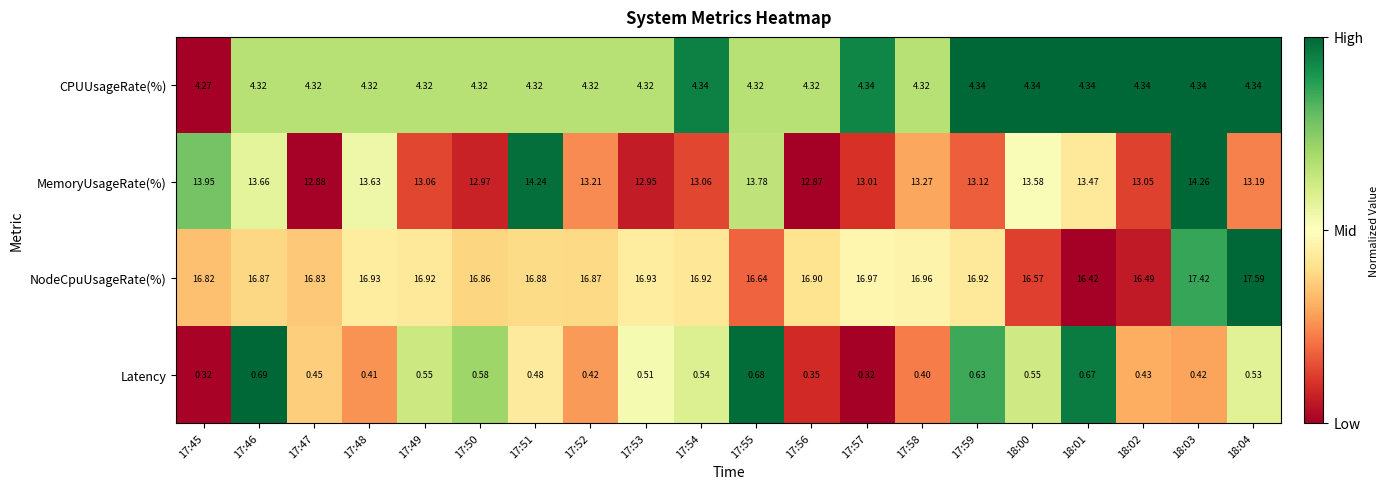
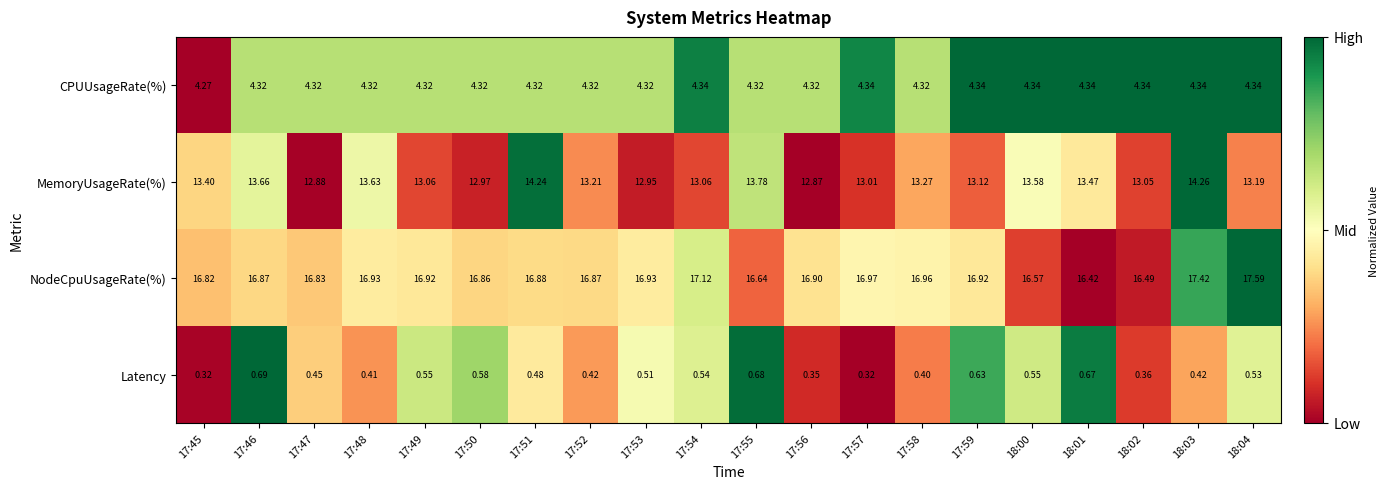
  {
    "CPUUsageRate(%)": {
      "17:45": 4.27,
      "17:46": 4.32,
      "17:47": 4.32,
      "17:48": 4.32,
      "17:49": 4.32,
      "17:50": 4.32,
      "17:51": 4.32,
      "17:52": 4.32,
      "17:53": 4.32,
      "17:54": 4.34,
      "17:55": 4.32,
      "17:56": 4.32,
      "17:57": 4.34,
      "17:58": 4.32,
      "17:59": 4.34,
      "18:00": 4.34,
      "18:01": 4.34,
      "18:02": 4.34,
      "18:03": 4.34,
      "18:04": 4.34
    },
    "MemoryUsageRate(%)": {
-     "17:45": 13.95,
+     "17:45": 13.40,
      "17:46": 13.66,
      "17:47": 12.88,
      "17:48": 13.63,
      "17:49": 13.06,
      "17:50": 12.97,
      "17:51": 14.24,
      "17:52": 13.21,
      "17:53": 12.95,
      "17:54": 13.06,
      "17:55": 13.78,
      "17:56": 12.87,
      "17:57": 13.01,
      "17:58": 13.27,
      "17:59": 13.12,
      "18:00": 13.58,
      "18:01": 13.47,
      "18:02": 13.05,
      "18:03": 14.26,
      "18:04": 13.19
    },
    "NodeCpuUsageRate(%)": {
      "17:45": 16.82,
      "17:46": 16.87,
      "17:47": 16.83,
      "17:48": 16.93,
      "17:49": 16.92,
      "17:50": 16.86,
      "17:51": 16.88,
      "17:52": 16.87,
      "17:53": 16.93,
-     "17:54": 16.92,
+     "17:54": 17.12,
      "17:55": 16.64,
      "17:56": 16.90,
      "17:57": 16.97,
      "17:58": 16.96,
      "17:59": 16.92,
      "18:00": 16.57,
      "18:01": 16.42,
      "18:02": 16.49,
      "18:03": 17.42,
      "18:04": 17.59
    },
    "Latency": {
      "17:45": 0.32,
      "17:46": 0.69,
      "17:47": 0.45,
      "17:48": 0.41,
      "17:49": 0.55,
      "17:50": 0.58,
      "17:51": 0.48,
      "17:52": 0.42,
      "17:53": 0.51,
      "17:54": 0.54,
      "17:55": 0.68,
      "17:56": 0.35,
      "17:57": 0.32,
      "17:58": 0.40,
      "17:59": 0.63,
      "18:00": 0.55,
      "18:01": 0.67,
-     "18:02": 0.43,
+     "18:02": 0.36,
      "18:03": 0.42,
      "18:04": 0.53
    }
  }
